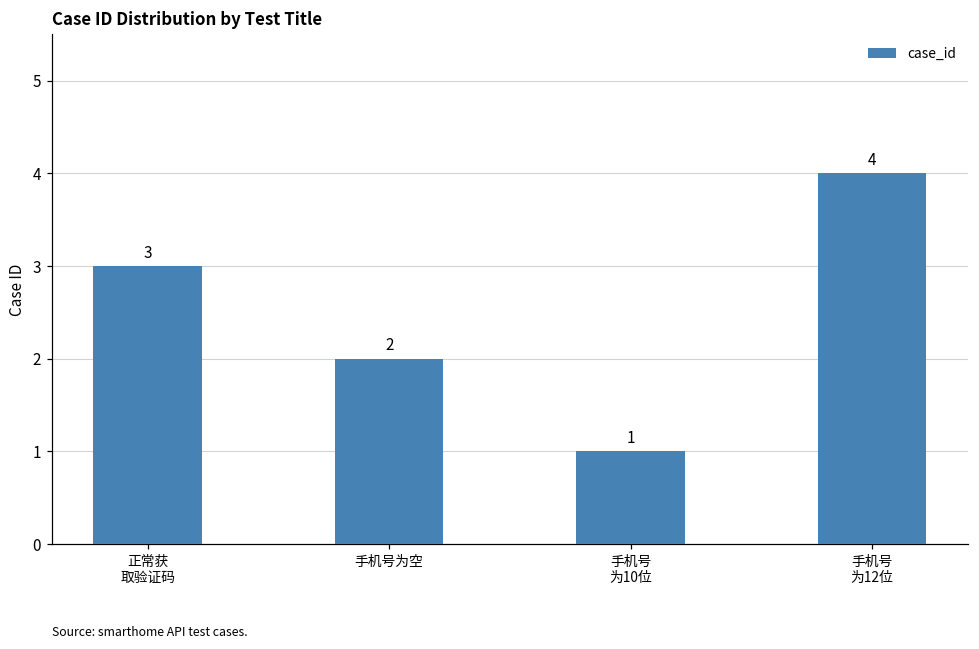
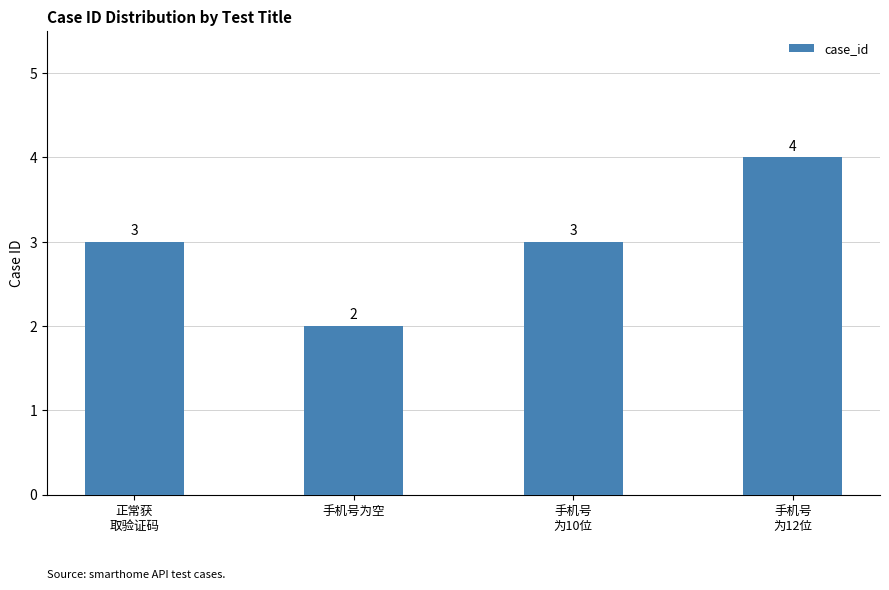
  {
    "正常获 取验证码": 3,
    "手机号为空": 2,
-   "手机号 为10位": 1,
+   "手机号 为10位": 3,
    "手机号 为12位": 4
  }
